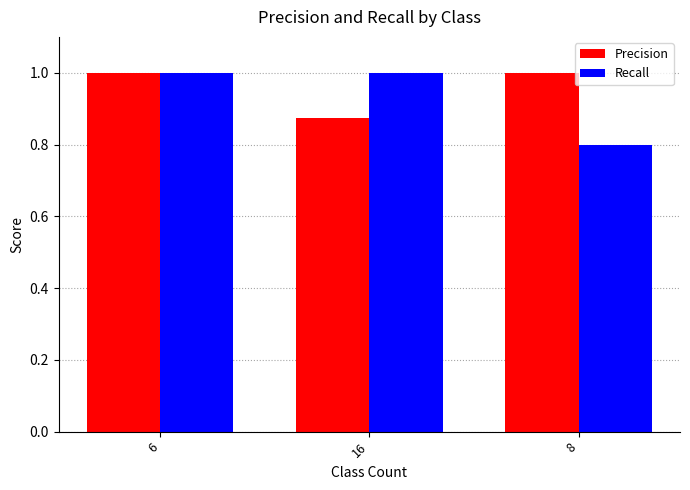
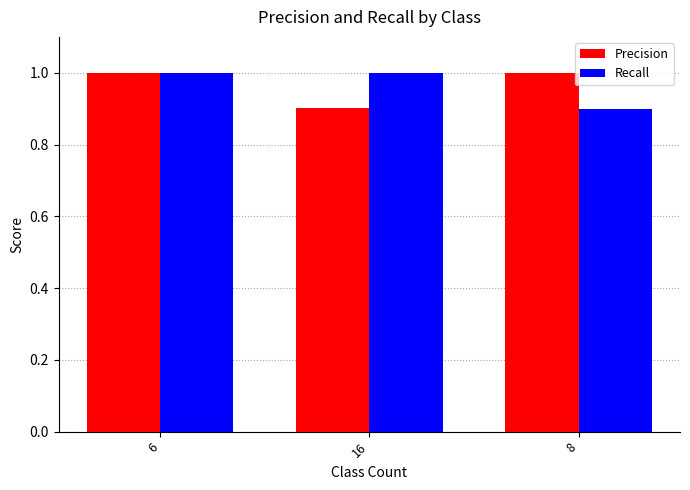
  {
    "Precision": {
      "6": 1.00,
-     "16": 0.88,
+     "16": 0.90,
      "8": 1.00
    },
    "Recall": {
      "6": 1.0,
      "16": 1.0,
-     "8": 0.8
+     "8": 0.9
    }
  }
